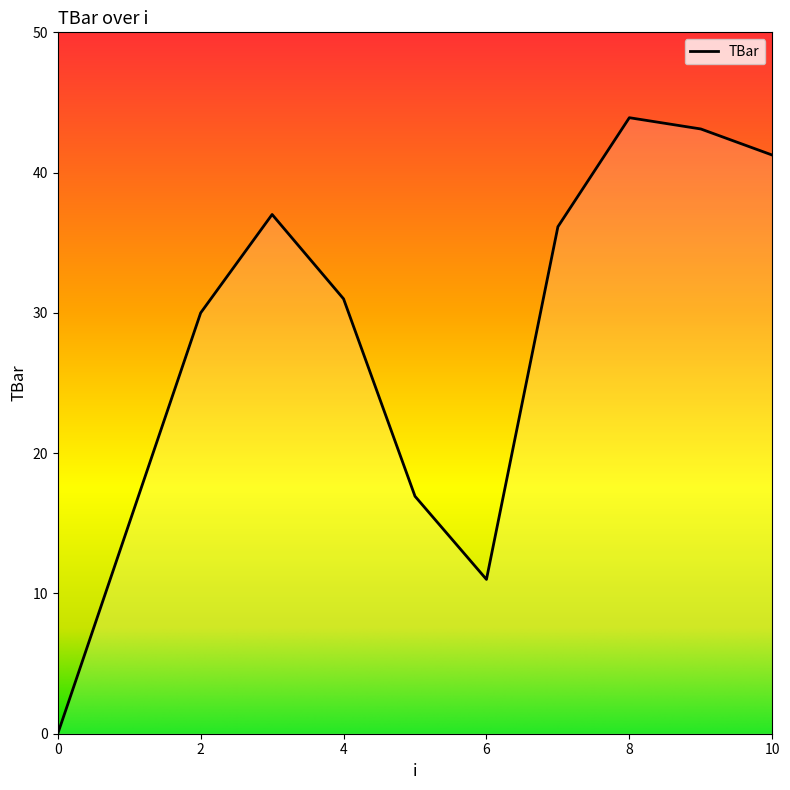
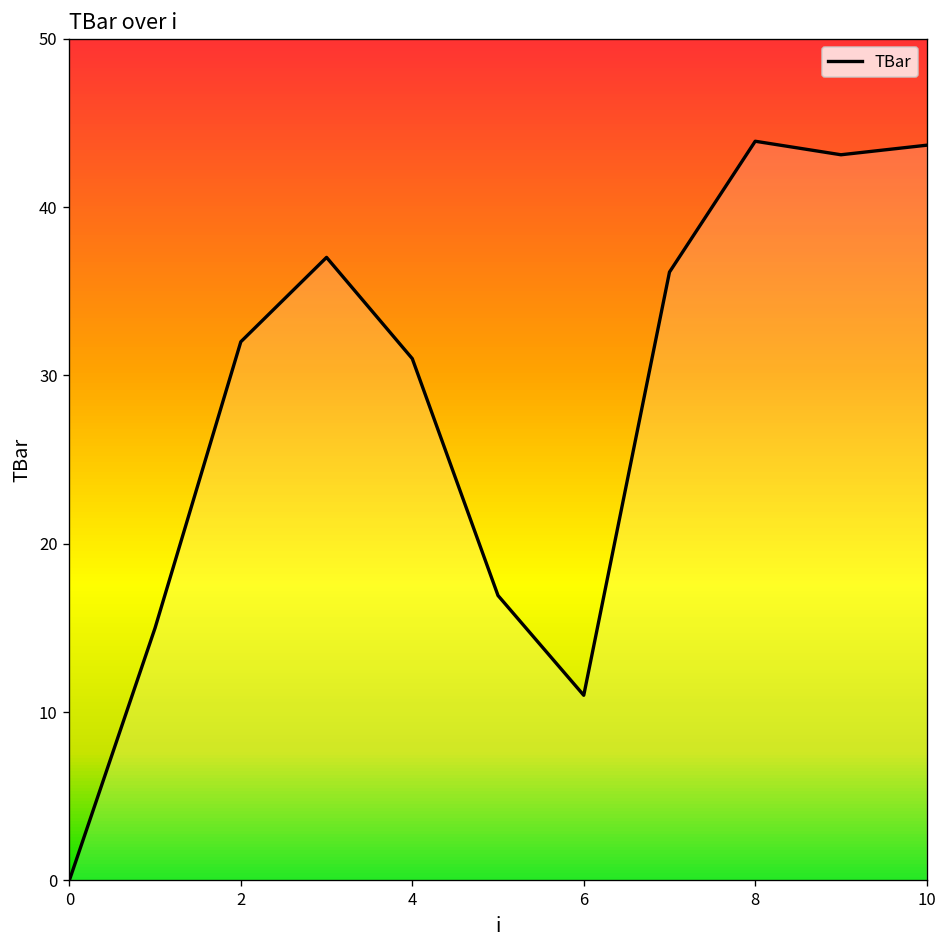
  {
    "0": 0.0,
-   "2": 30,
+   "2": 32,
    "4": 31.0,
    "6": 11.0,
    "8": 43.9,
-   "10": 41.3
+   "10": 43.7
  }
